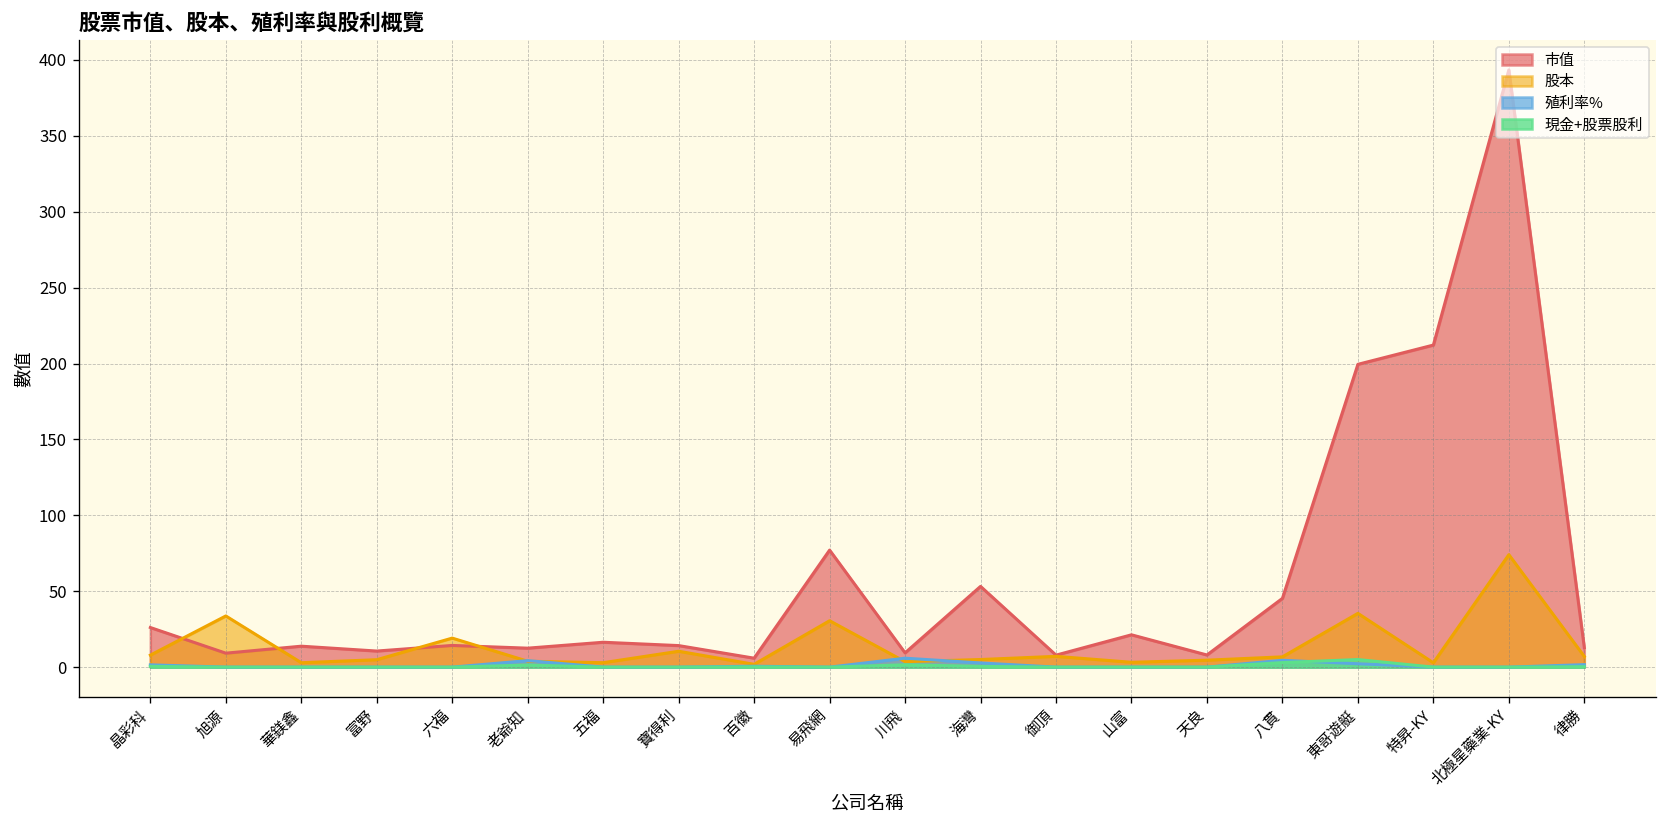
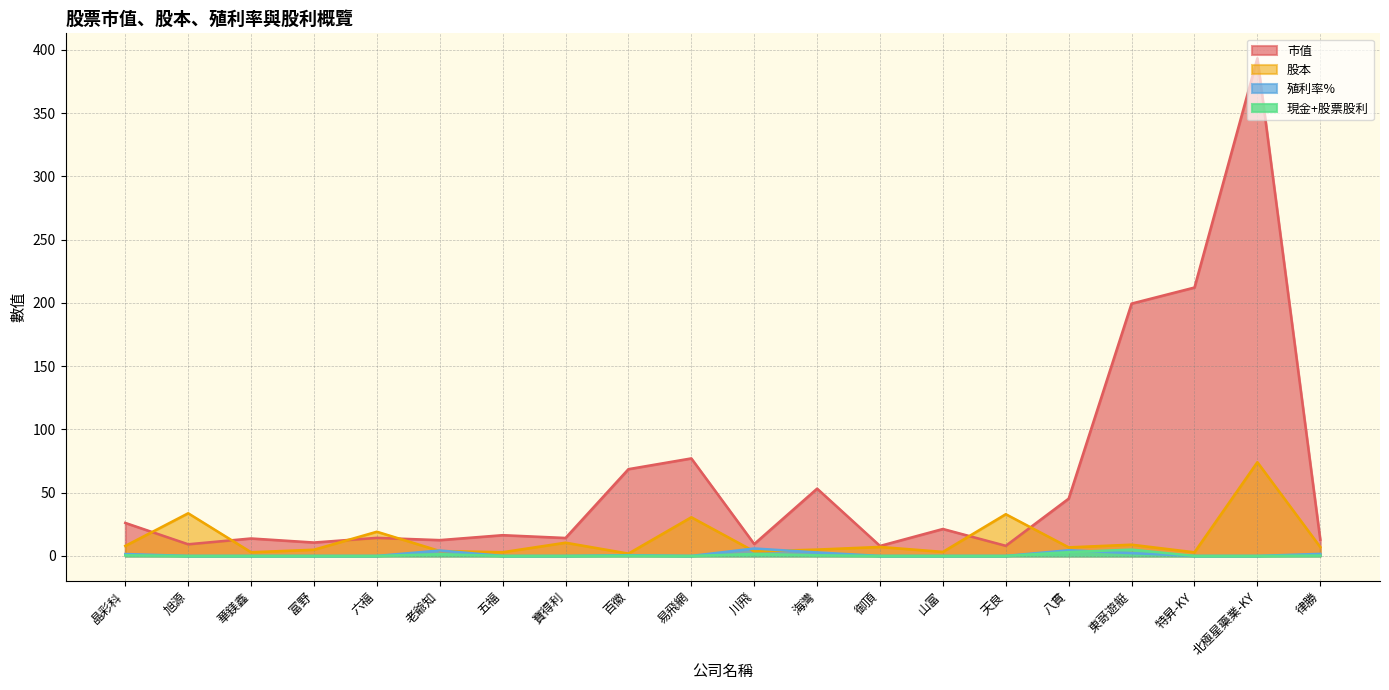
  {
    "市值": {
      "晶彩科": 26,
      "旭源": 9,
      "華鎂鑫": 14,
      "富野": 11,
      "六福": 14,
      "老爺知": 13,
      "五福": 16,
      "寶得利": 14,
-     "百徽": 6,
+     "百徽": 69,
      "易飛網": 77,
      "川飛": 9,
      "海灣": 53,
      "山富": 21,
      "天良": 8,
      "八貫": 45,
      "東哥遊艇": 200,
      "特昇-KY": 212,
      "律勝": 13
    },
    "股本": {
      "晶彩科": 8,
      "旭源": 34,
      "華鎂鑫": 3,
      "富野": 5,
      "六福": 19,
      "五福": 3,
      "寶得利": 10,
      "易飛網": 31,
      "川飛": 4,
      "海灣": 5,
      "山富": 3,
-     "天良": 5,
+     "天良": 33,
      "八貫": 7,
-     "東哥遊艇": 35,
+     "東哥遊艇": 9,
      "特昇-KY": 3,
      "北極星藥業-KY": 74,
      "律勝": 7
    },
    "殖利率%": {
      "川飛": 6,
      "海灣": 3,
      "東哥遊艇": 2
    },
    "現金+股票股利": {
      "老爺知": 1,
      "川飛": 2,
      "海灣": 1,
      "東哥遊艇": 5
    }
  }
